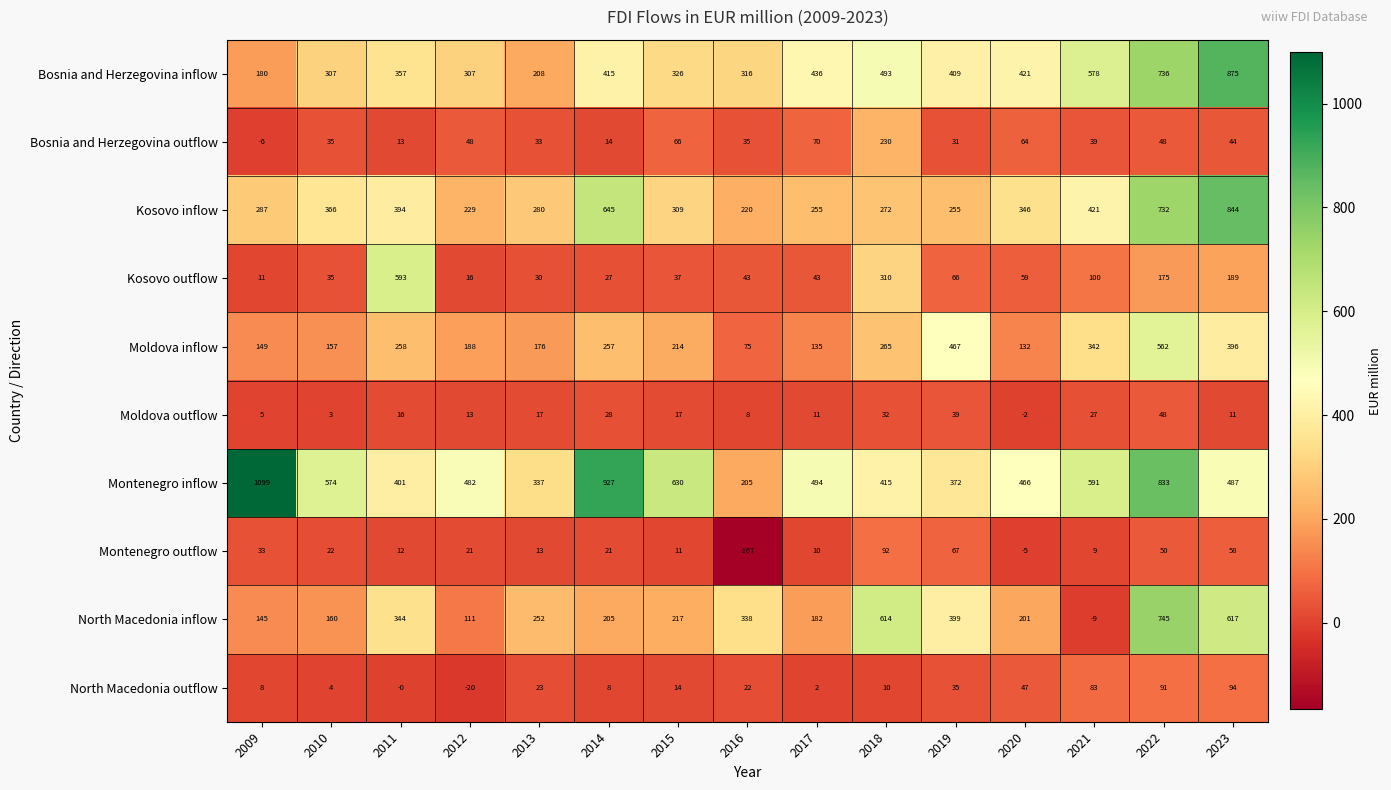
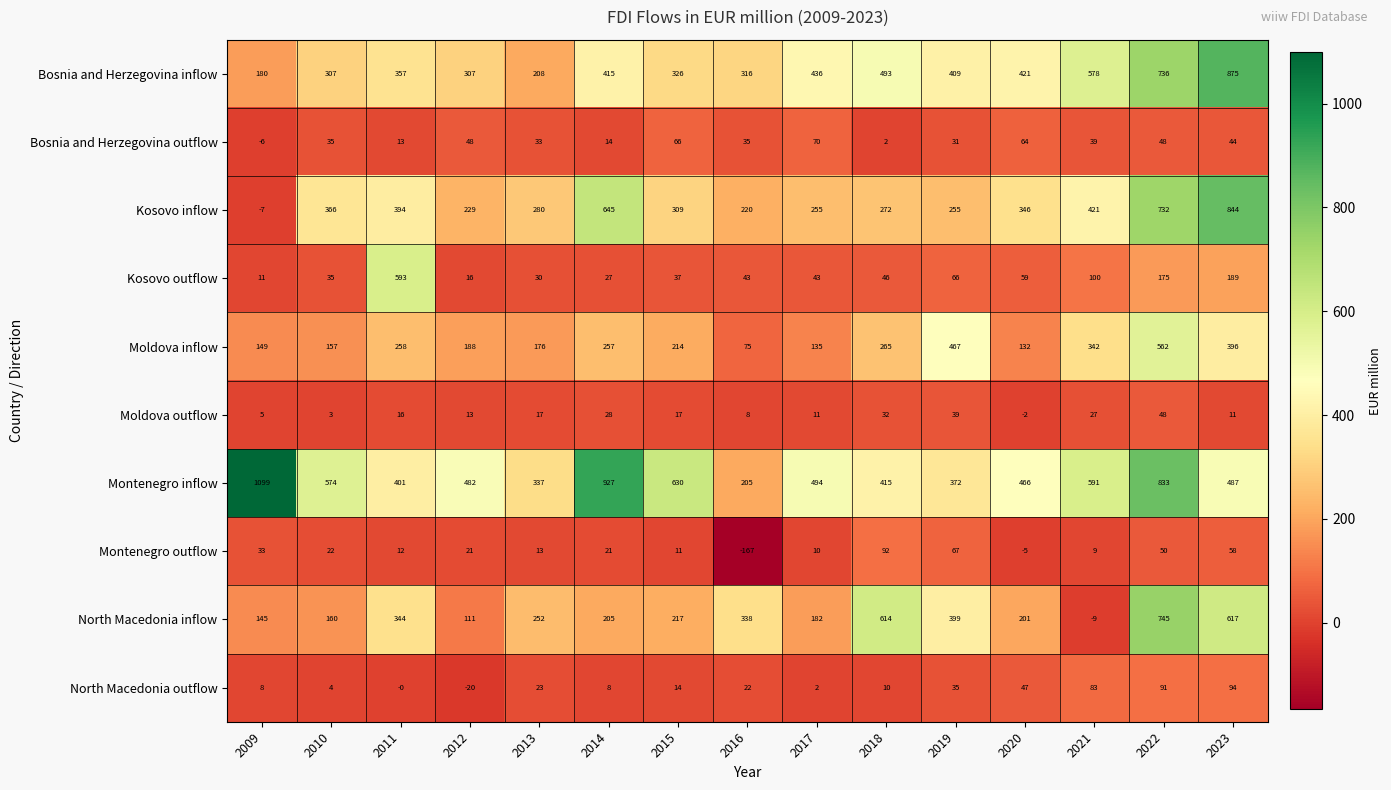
  {
    "Bosnia and Herzegovina inflow": {
      "2009": 180,
      "2010": 307,
      "2011": 357,
      "2012": 307,
      "2013": 208,
      "2014": 415,
      "2015": 326,
      "2016": 316,
      "2017": 436,
      "2018": 493,
      "2019": 409,
      "2020": 421,
      "2021": 578,
      "2022": 736,
      "2023": 875
    },
    "Bosnia and Herzegovina outflow": {
      "2009": -6,
      "2010": 35,
      "2011": 13,
      "2012": 48,
      "2013": 33,
      "2014": 14,
      "2015": 66,
      "2016": 35,
      "2017": 70,
-     "2018": 230,
+     "2018": 2,
      "2019": 31,
      "2020": 64,
      "2021": 39,
      "2022": 48,
      "2023": 44
    },
    "Kosovo inflow": {
-     "2009": 287,
+     "2009": -7,
      "2010": 366,
      "2011": 394,
      "2012": 229,
      "2013": 280,
      "2014": 645,
      "2015": 309,
      "2016": 220,
      "2017": 255,
      "2018": 272,
      "2019": 255,
      "2020": 346,
      "2021": 421,
      "2022": 732,
      "2023": 844
    },
    "Kosovo outflow": {
      "2009": 11,
      "2010": 35,
      "2011": 593,
      "2012": 16,
      "2013": 30,
      "2014": 27,
      "2015": 37,
      "2016": 43,
      "2017": 43,
-     "2018": 310,
+     "2018": 46,
      "2019": 66,
      "2020": 59,
      "2021": 100,
      "2022": 175,
      "2023": 189
    },
    "Moldova inflow": {
      "2009": 149,
      "2010": 157,
      "2011": 258,
      "2012": 188,
      "2013": 176,
      "2014": 257,
      "2015": 214,
      "2016": 75,
      "2017": 135,
      "2018": 265,
      "2019": 467,
      "2020": 132,
      "2021": 342,
      "2022": 562,
      "2023": 396
    },
    "Moldova outflow": {
      "2009": 5,
      "2010": 3,
      "2011": 16,
      "2012": 13,
      "2013": 17,
      "2014": 28,
      "2015": 17,
      "2016": 8,
      "2017": 11,
      "2018": 32,
      "2019": 39,
      "2020": -2,
      "2021": 27,
      "2022": 48,
      "2023": 11
    },
    "Montenegro inflow": {
      "2009": 1099,
      "2010": 574,
      "2011": 401,
      "2012": 482,
      "2013": 337,
      "2014": 927,
      "2015": 630,
      "2016": 205,
      "2017": 494,
      "2018": 415,
      "2019": 372,
      "2020": 466,
      "2021": 591,
      "2022": 833,
      "2023": 487
    },
    "Montenegro outflow": {
      "2009": 33,
      "2010": 22,
      "2011": 12,
      "2012": 21,
      "2013": 13,
      "2014": 21,
      "2015": 11,
      "2016": -167,
      "2017": 10,
      "2018": 92,
      "2019": 67,
      "2020": -5,
      "2021": 9,
      "2022": 50,
      "2023": 58
    },
    "North Macedonia inflow": {
      "2009": 145,
      "2010": 160,
      "2011": 344,
      "2012": 111,
      "2013": 252,
      "2014": 205,
      "2015": 217,
      "2016": 338,
      "2017": 182,
      "2018": 614,
      "2019": 399,
      "2020": 201,
      "2021": -9,
      "2022": 745,
      "2023": 617
    },
    "North Macedonia outflow": {
      "2009": 8,
      "2010": 4,
      "2011": -0,
      "2012": -20,
      "2013": 23,
      "2014": 8,
      "2015": 14,
      "2016": 22,
      "2017": 2,
      "2018": 10,
      "2019": 35,
      "2020": 47,
      "2021": 83,
      "2022": 91,
      "2023": 94
    }
  }
